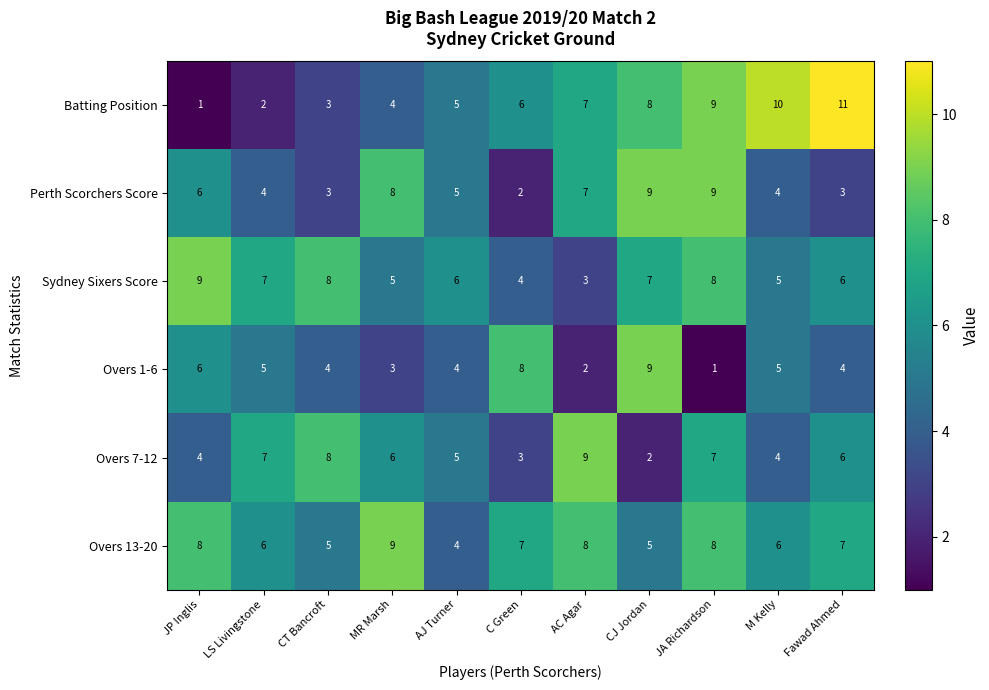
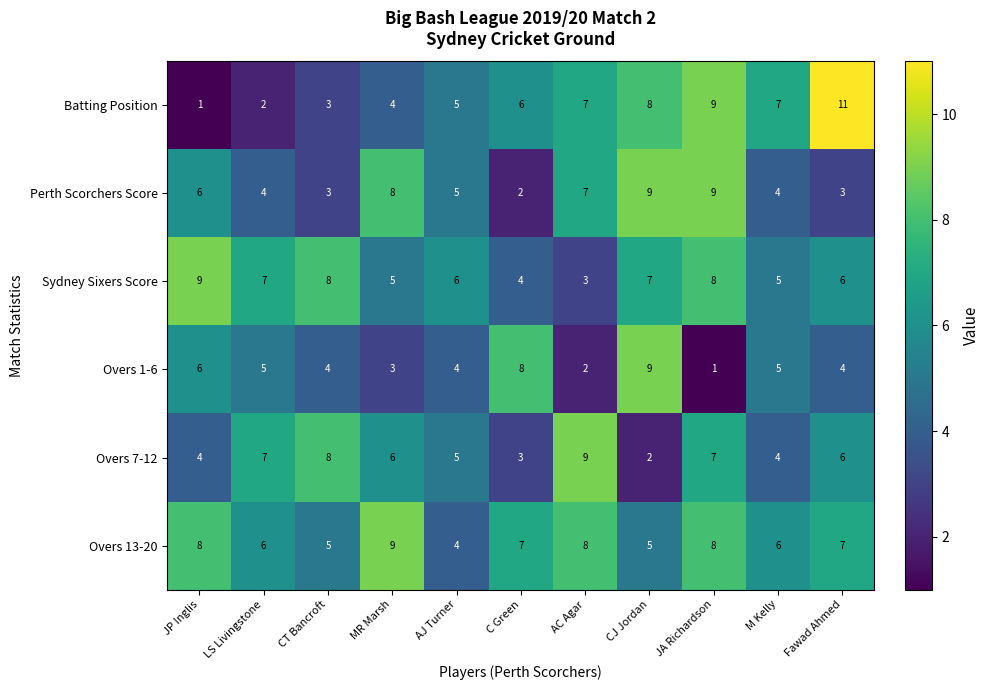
  {
    "Batting Position": {
      "JP Inglis": 1,
      "LS Livingstone": 2,
      "CT Bancroft": 3,
      "MR Marsh": 4,
      "AJ Turner": 5,
      "C Green": 6,
      "AC Agar": 7,
      "CJ Jordan": 8,
      "JA Richardson": 9,
-     "M Kelly": 10,
+     "M Kelly": 7,
      "Fawad Ahmed": 11
    },
    "Perth Scorchers Score": {
      "JP Inglis": 6,
      "LS Livingstone": 4,
      "CT Bancroft": 3,
      "MR Marsh": 8,
      "AJ Turner": 5,
      "C Green": 2,
      "AC Agar": 7,
      "CJ Jordan": 9,
      "JA Richardson": 9,
      "M Kelly": 4,
      "Fawad Ahmed": 3
    },
    "Sydney Sixers Score": {
      "JP Inglis": 9,
      "LS Livingstone": 7,
      "CT Bancroft": 8,
      "MR Marsh": 5,
      "AJ Turner": 6,
      "C Green": 4,
      "AC Agar": 3,
      "CJ Jordan": 7,
      "JA Richardson": 8,
      "M Kelly": 5,
      "Fawad Ahmed": 6
    },
    "Overs 1-6": {
      "JP Inglis": 6,
      "LS Livingstone": 5,
      "CT Bancroft": 4,
      "MR Marsh": 3,
      "AJ Turner": 4,
      "C Green": 8,
      "AC Agar": 2,
      "CJ Jordan": 9,
      "JA Richardson": 1,
      "M Kelly": 5,
      "Fawad Ahmed": 4
    },
    "Overs 7-12": {
      "JP Inglis": 4,
      "LS Livingstone": 7,
      "CT Bancroft": 8,
      "MR Marsh": 6,
      "AJ Turner": 5,
      "C Green": 3,
      "AC Agar": 9,
      "CJ Jordan": 2,
      "JA Richardson": 7,
      "M Kelly": 4,
      "Fawad Ahmed": 6
    },
    "Overs 13-20": {
      "JP Inglis": 8,
      "LS Livingstone": 6,
      "CT Bancroft": 5,
      "MR Marsh": 9,
      "AJ Turner": 4,
      "C Green": 7,
      "AC Agar": 8,
      "CJ Jordan": 5,
      "JA Richardson": 8,
      "M Kelly": 6,
      "Fawad Ahmed": 7
    }
  }
